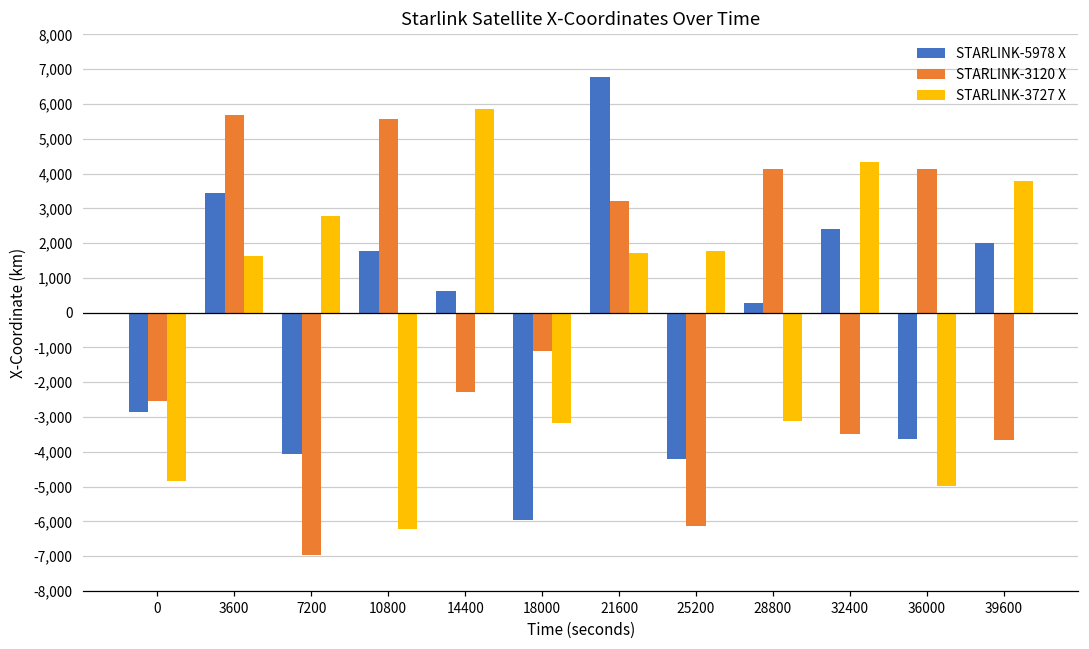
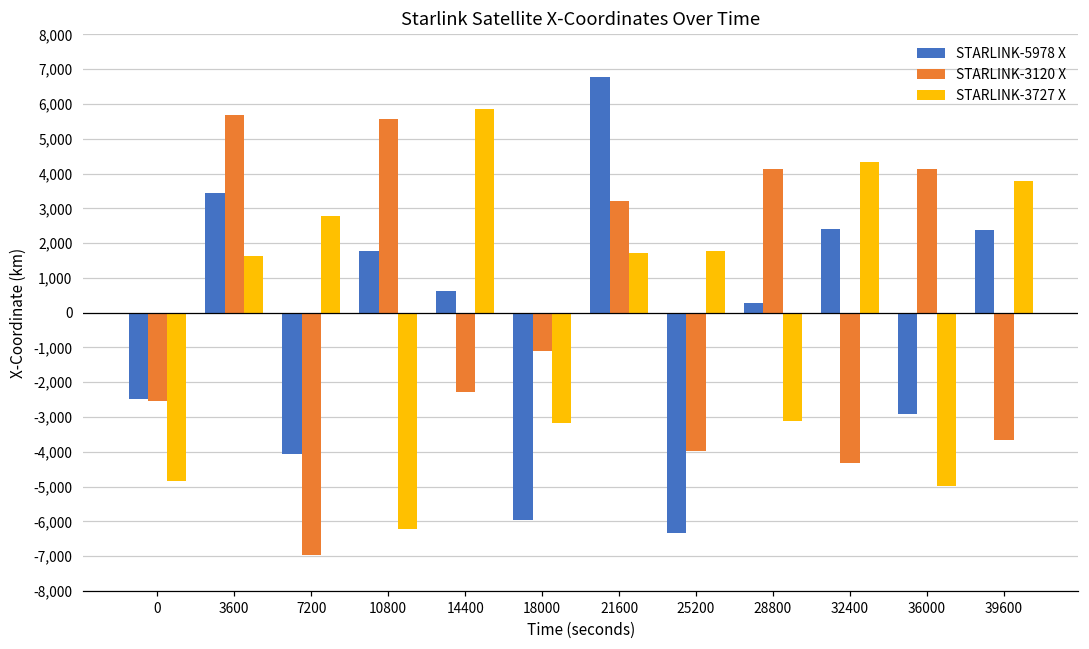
  {
    "STARLINK-5978 X": {
-     "0": "-2,900",
+     "0": "-2,500",
      "3600": "3,400",
      "7200": "-4,100",
      "10800": "1,800",
      "14400": "600",
      "18000": "-6,000",
      "21600": "6,800",
-     "25200": "-4,200",
+     "25200": "-6,300",
      "28800": "300",
      "32400": "2,400",
-     "36000": "-3,600",
-     "39600": "2,000"
+     "36000": "-2,900",
+     "39600": "2,400"
    },
    "STARLINK-3120 X": {
      "0": "-2,500",
      "3600": "5,700",
      "7200": "-7,000",
      "10800": "5,600",
      "14400": "-2,300",
      "18000": "-1,100",
      "21600": "3,200",
-     "25200": "-6,100",
+     "25200": "-4,000",
      "28800": "4,100",
-     "32400": "-3,500",
+     "32400": "-4,300",
      "36000": "4,100",
      "39600": "-3,700"
    },
    "STARLINK-3727 X": {
      "0": "-4,900",
      "3600": "1,600",
      "7200": "2,800",
      "10800": "-6,200",
      "14400": "5,900",
      "18000": "-3,200",
      "21600": "1,700",
      "25200": "1,800",
      "28800": "-3,100",
      "32400": "4,300",
      "36000": "-5,000",
      "39600": "3,800"
    }
  }
